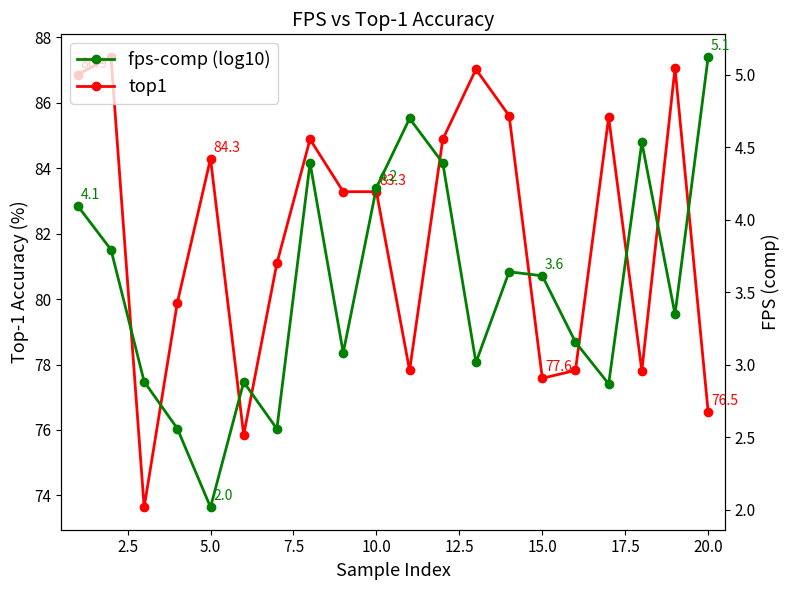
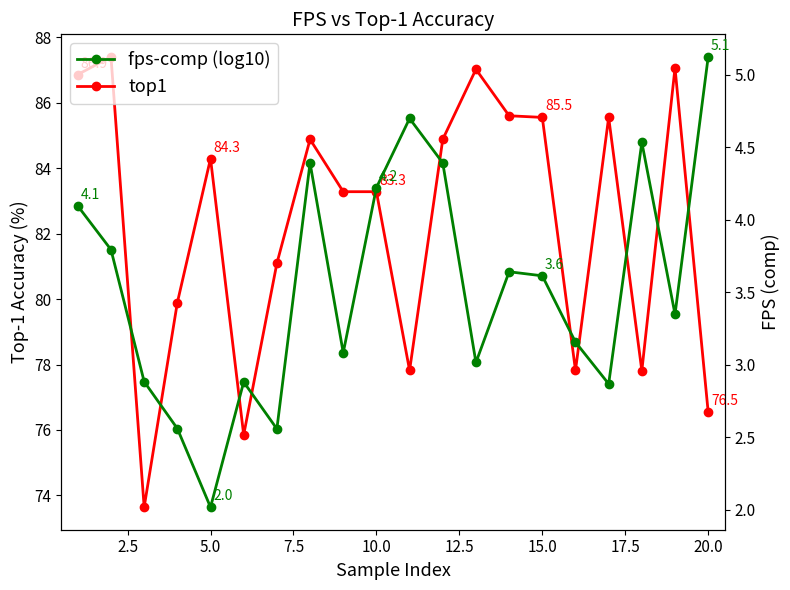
  {
    "top1": {
      "5.0": 84.3,
-     "15.0": 77.6,
+     "15.0": 85.5,
      "20.0": 76.5
    },
    "fps-comp (log10)": {
      "5.0": 2.0,
      "15.0": 3.6,
      "20.0": 5.1
    }
  }
